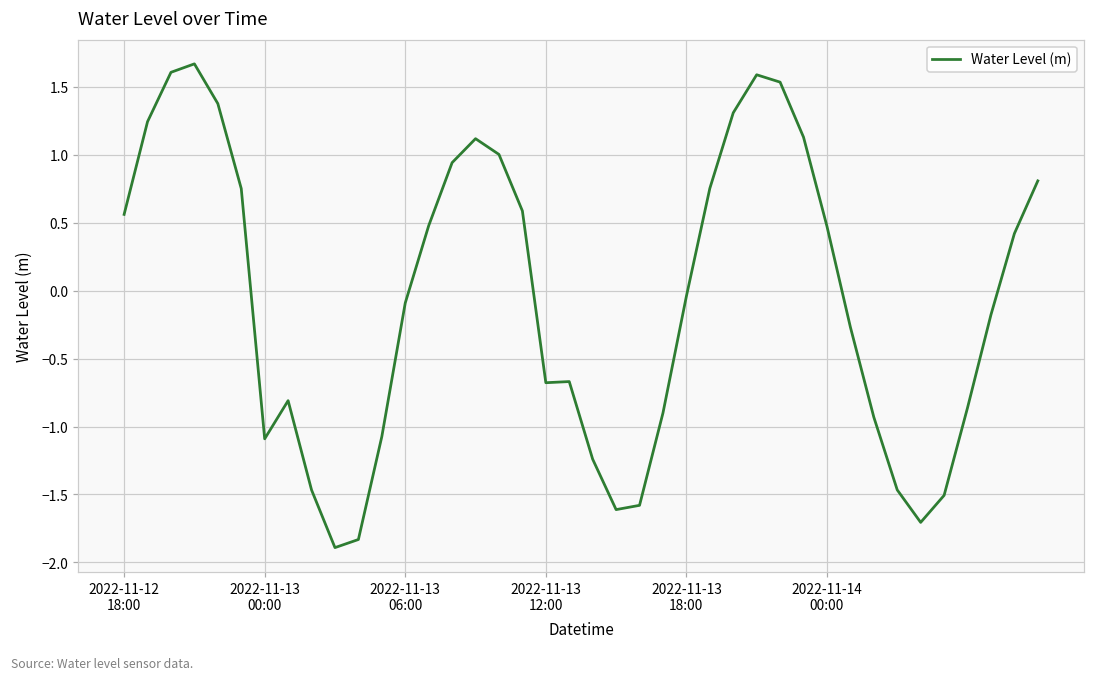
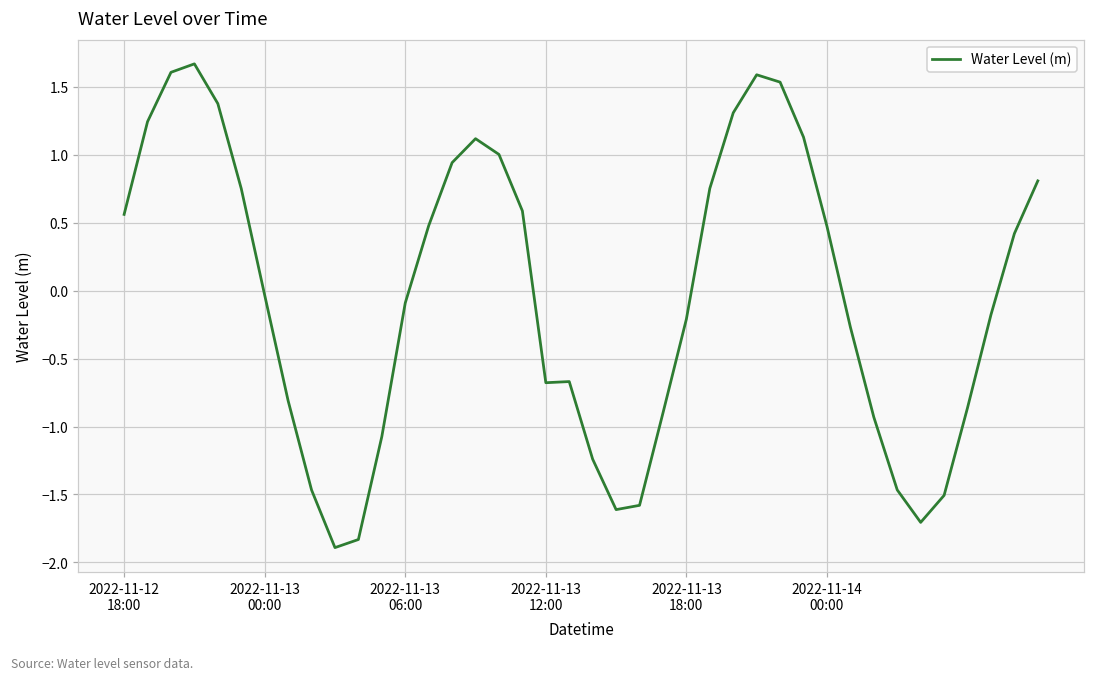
  {
    "2022-11-12 18:00": 0.56,
-   "2022-11-13 00:00": -1.09,
+   "2022-11-13 00:00": -0.03,
    "2022-11-13 06:00": -0.09,
    "2022-11-13 12:00": -0.68,
-   "2022-11-13 18:00": -0.04,
+   "2022-11-13 18:00": -0.21,
    "2022-11-14 00:00": 0.47
  }
